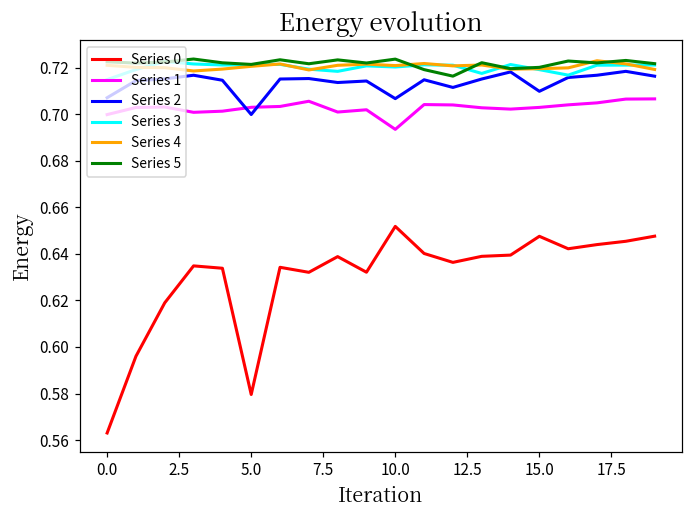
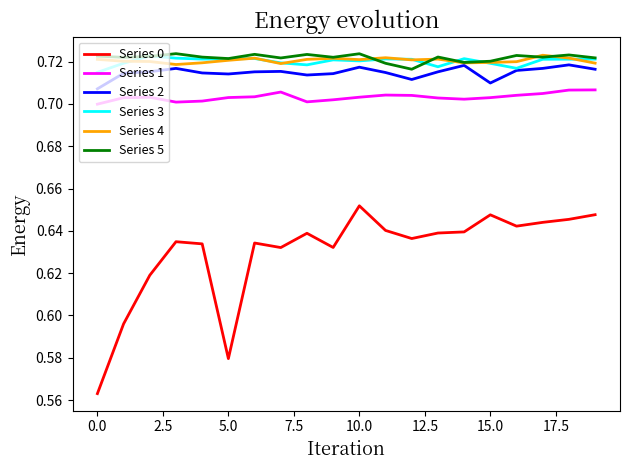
  {
    "Series 0": {
      "0.0": 0.563,
      "5.0": 0.580,
      "10.0": 0.652,
      "15.0": 0.648
    },
    "Series 1": {
      "5.0": 0.703,
-     "10.0": 0.694,
+     "10.0": 0.703,
      "15.0": 0.703
    },
    "Series 2": {
-     "5.0": 0.700,
-     "10.0": 0.707,
+     "5.0": 0.714,
+     "10.0": 0.717,
      "15.0": 0.710
    },
    "Series 5": {
      "10.0": 0.724
    }
  }
